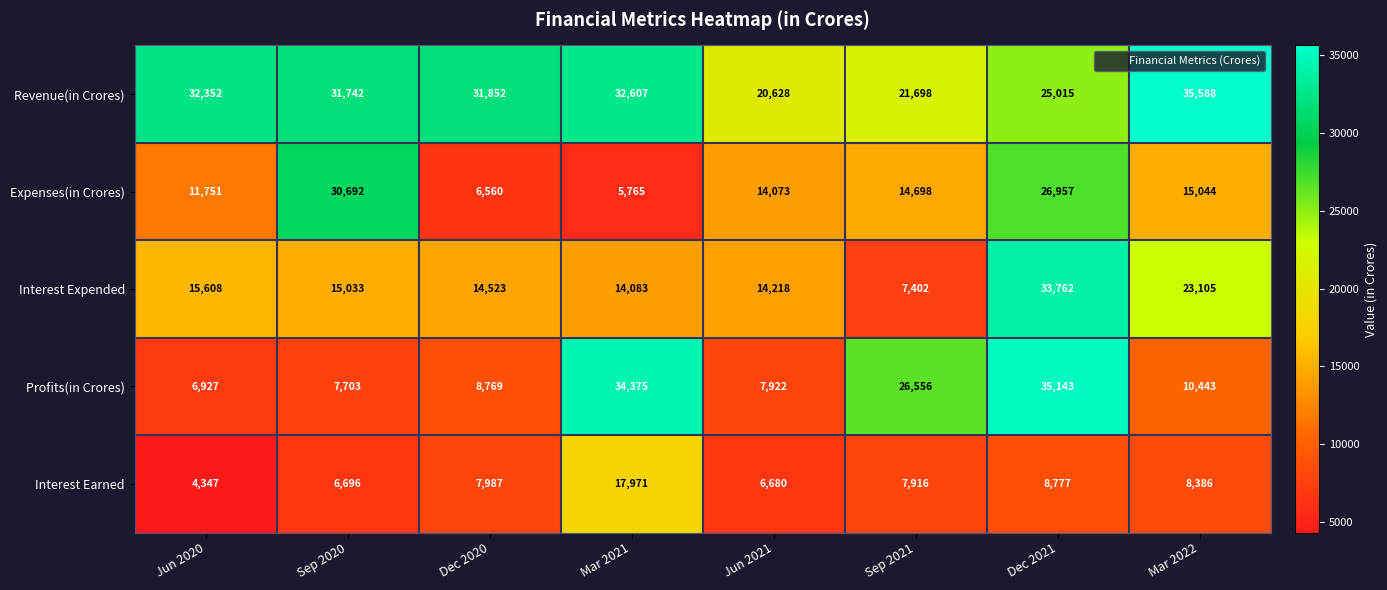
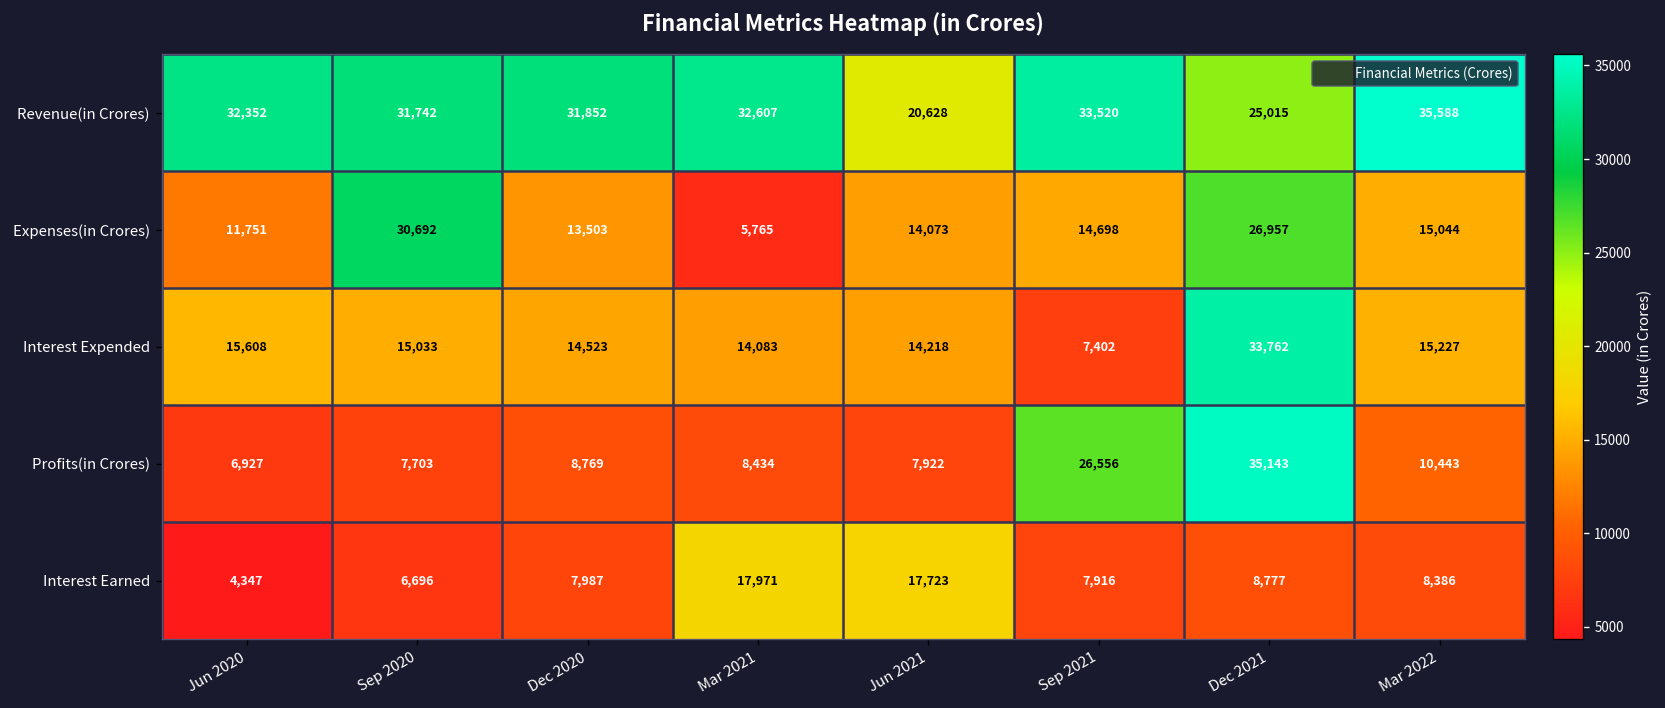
  {
    "Revenue(in Crores)": {
      "Jun 2020": "32,352",
      "Sep 2020": "31,742",
      "Dec 2020": "31,852",
      "Mar 2021": "32,607",
      "Jun 2021": "20,628",
-     "Sep 2021": "21,698",
+     "Sep 2021": "33,520",
      "Dec 2021": "25,015",
      "Mar 2022": "35,588"
    },
    "Expenses(in Crores)": {
      "Jun 2020": "11,751",
      "Sep 2020": "30,692",
-     "Dec 2020": "6,560",
+     "Dec 2020": "13,503",
      "Mar 2021": "5,765",
      "Jun 2021": "14,073",
      "Sep 2021": "14,698",
      "Dec 2021": "26,957",
      "Mar 2022": "15,044"
    },
    "Interest Expended": {
      "Jun 2020": "15,608",
      "Sep 2020": "15,033",
      "Dec 2020": "14,523",
      "Mar 2021": "14,083",
      "Jun 2021": "14,218",
      "Sep 2021": "7,402",
      "Dec 2021": "33,762",
-     "Mar 2022": "23,105"
+     "Mar 2022": "15,227"
    },
    "Profits(in Crores)": {
      "Jun 2020": "6,927",
      "Sep 2020": "7,703",
      "Dec 2020": "8,769",
-     "Mar 2021": "34,375",
+     "Mar 2021": "8,434",
      "Jun 2021": "7,922",
      "Sep 2021": "26,556",
      "Dec 2021": "35,143",
      "Mar 2022": "10,443"
    },
    "Interest Earned": {
      "Jun 2020": "4,347",
      "Sep 2020": "6,696",
      "Dec 2020": "7,987",
      "Mar 2021": "17,971",
-     "Jun 2021": "6,680",
+     "Jun 2021": "17,723",
      "Sep 2021": "7,916",
      "Dec 2021": "8,777",
      "Mar 2022": "8,386"
    }
  }
